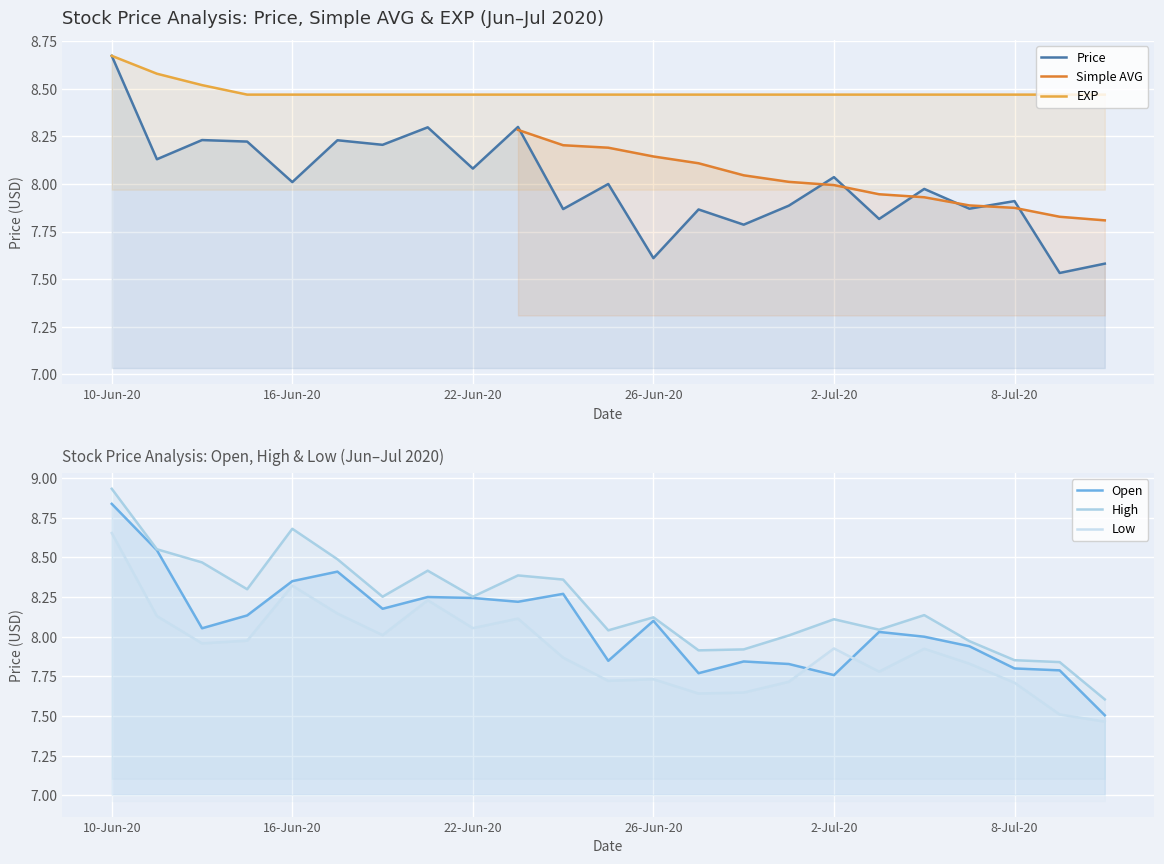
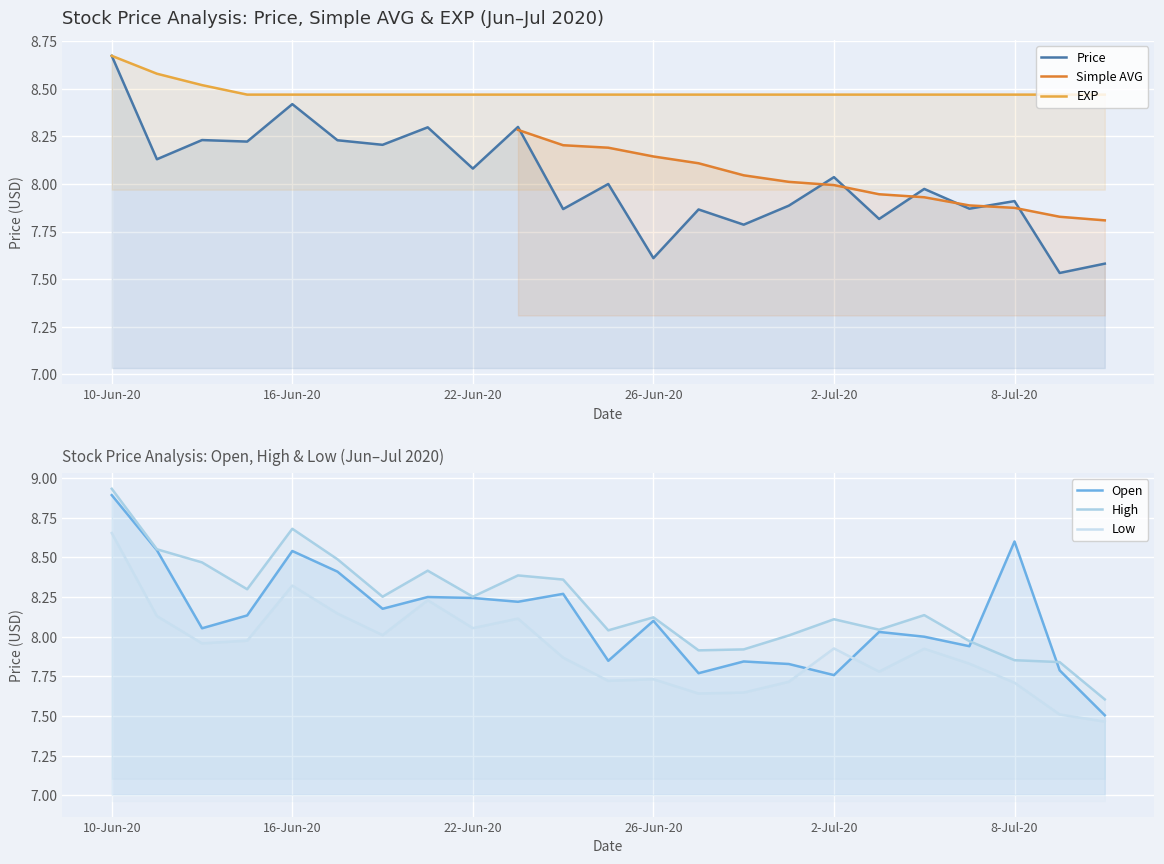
  {
    "Stock Price Analysis: Price, Simple AVG & EXP (Jun–Jul 2020)": {
      "Price": {
-       "16-Jun-20": 8.01,
+       "16-Jun-20": 8.42,
        "22-Jun-20": 8.08,
        "26-Jun-20": 7.61,
        "2-Jul-20": 8.04,
        "8-Jul-20": 7.91
      }
    },
    "Stock Price Analysis: Open, High & Low (Jun–Jul 2020)": {
      "Open": {
-       "10-Jun-20": 8.84,
-       "16-Jun-20": 8.35,
+       "10-Jun-20": 8.89,
+       "16-Jun-20": 8.54,
        "26-Jun-20": 8.10,
        "2-Jul-20": 7.76,
-       "8-Jul-20": 7.8
+       "8-Jul-20": 8.6
      }
    }
  }
